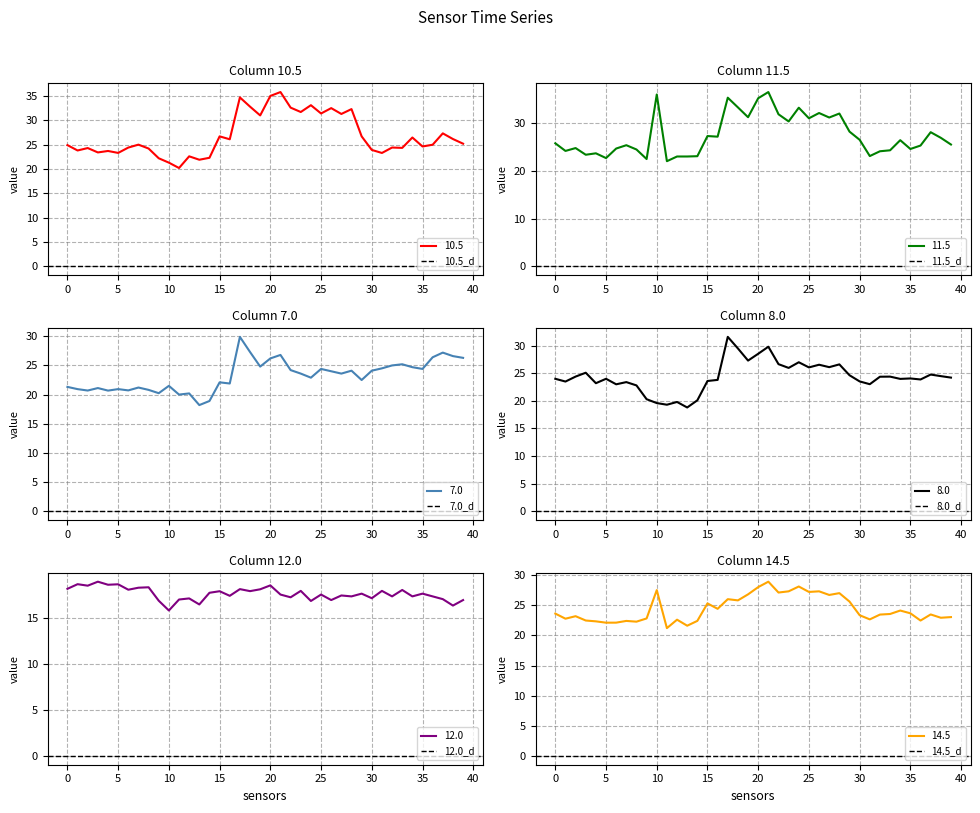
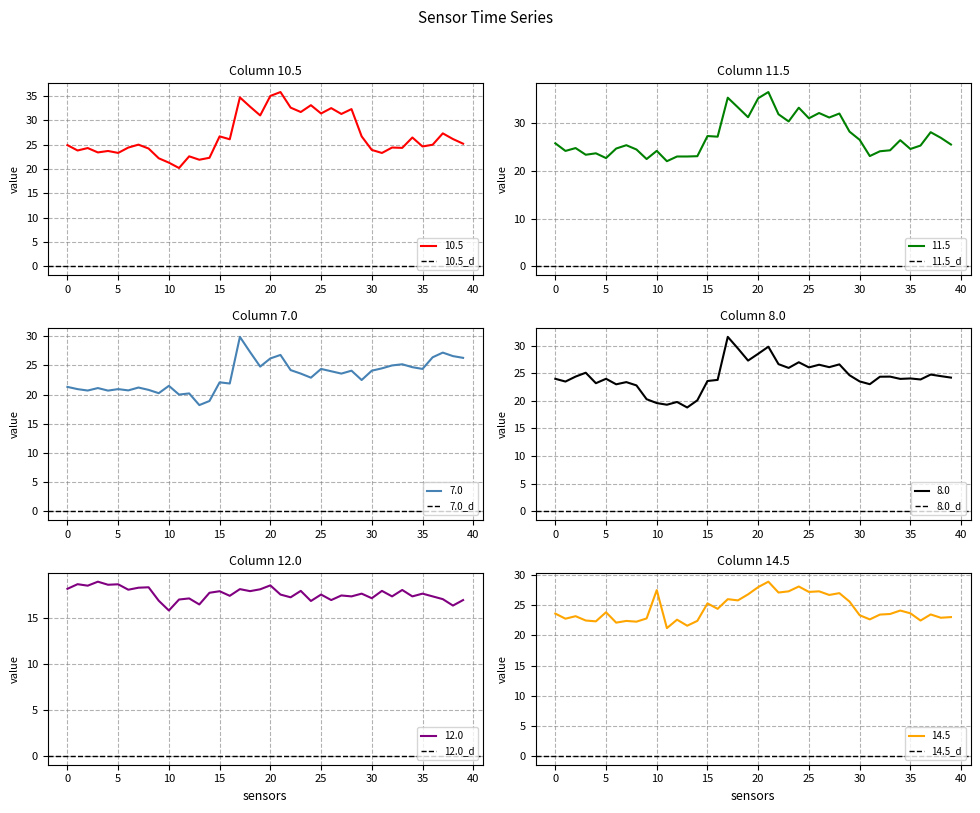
  {
    "Column 10.5": {
      "0": 25,
      "5": 23,
      "10": 21,
      "15": 27,
      "20": 35,
      "25": 31,
      "30": 24,
      "35": 25
    },
    "Column 11.5": {
      "0": 26,
      "5": 23,
-     "10": 36,
+     "10": 24,
      "15": 27,
      "20": 35,
      "25": 31,
      "30": 27,
      "35": 25
    },
    "Column 7.0": {
      "0": 21,
      "5": 21,
      "10": 22,
      "15": 22,
      "20": 26,
      "25": 24,
      "30": 24,
      "35": 24
    },
    "Column 8.0": {
      "0": 24,
      "5": 24,
      "10": 20,
      "15": 24,
      "20": 29,
      "25": 26,
      "30": 24,
      "35": 24
    },
    "Column 12.0": {
      "0": 18,
      "5": 19,
      "10": 16,
      "15": 18,
      "20": 19,
      "25": 18,
      "30": 17,
      "35": 18
    },
    "Column 14.5": {
      "0": 24,
-     "5": 22,
+     "5": 24,
      "10": 28,
      "15": 25,
      "20": 28,
      "25": 27,
      "30": 23,
      "35": 24
    }
  }
